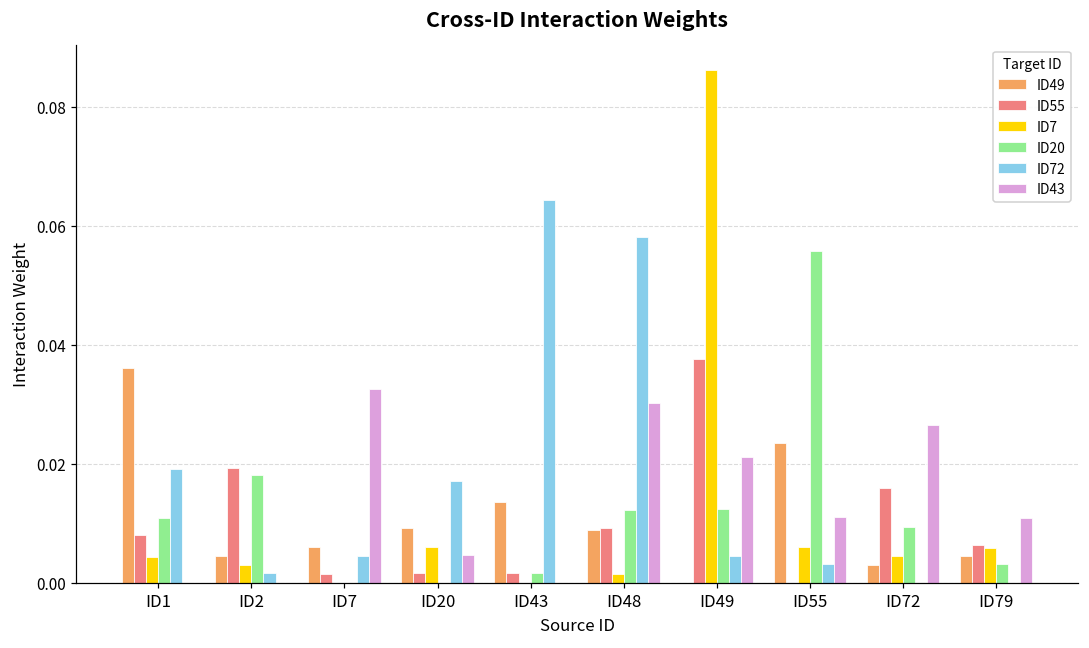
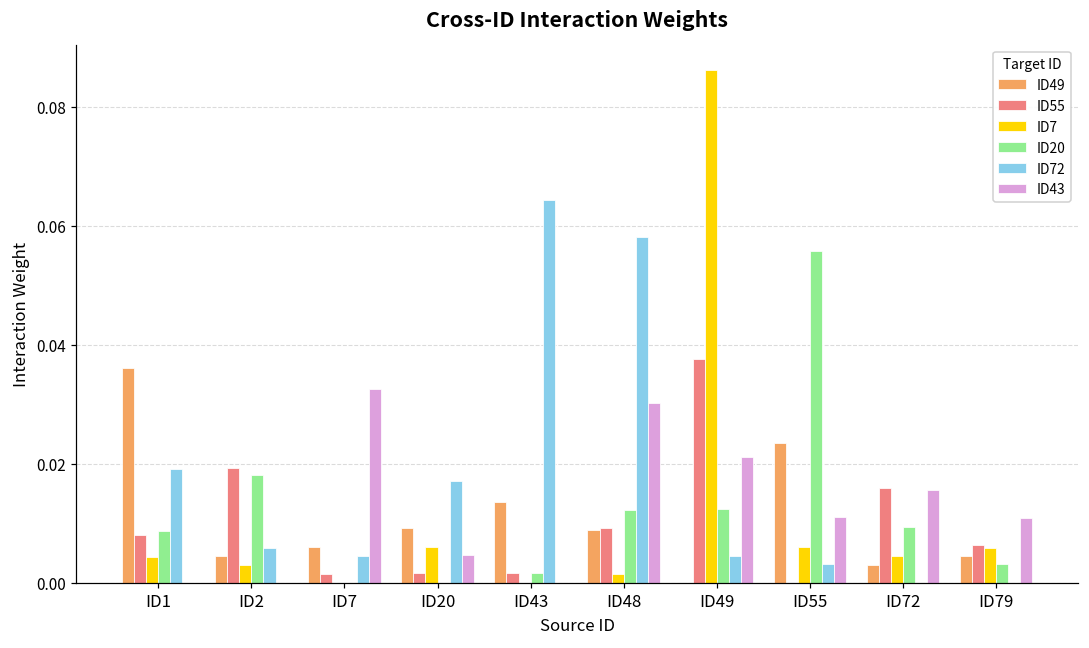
  {
    "ID7": {
      "ID1": 0.004,
      "ID2": 0.003,
      "ID7": 0.000,
      "ID20": 0.006,
      "ID43": 0.000,
      "ID48": 0.001,
      "ID49": 0.086,
      "ID55": 0.006,
      "ID72": 0.004,
      "ID79": 0.006
    },
    "ID20": {
-     "ID1": 0.011,
+     "ID1": 0.009,
      "ID2": 0.018,
      "ID7": 0.000,
      "ID20": 0.000,
      "ID43": 0.002,
      "ID48": 0.012,
      "ID49": 0.012,
      "ID55": 0.056,
      "ID72": 0.009,
      "ID79": 0.003
    },
    "ID72": {
      "ID1": 0.019,
-     "ID2": 0.002,
+     "ID2": 0.006,
      "ID7": 0.004,
      "ID20": 0.017,
      "ID43": 0.064,
      "ID48": 0.058,
      "ID49": 0.004,
      "ID55": 0.003,
      "ID72": 0.000,
      "ID79": 0.000
    },
    "ID43": {
      "ID1": 0.000,
      "ID2": 0.000,
      "ID7": 0.032,
      "ID20": 0.005,
      "ID43": 0.000,
      "ID48": 0.030,
      "ID49": 0.021,
      "ID55": 0.011,
-     "ID72": 0.026,
+     "ID72": 0.016,
      "ID79": 0.011
    }
  }
